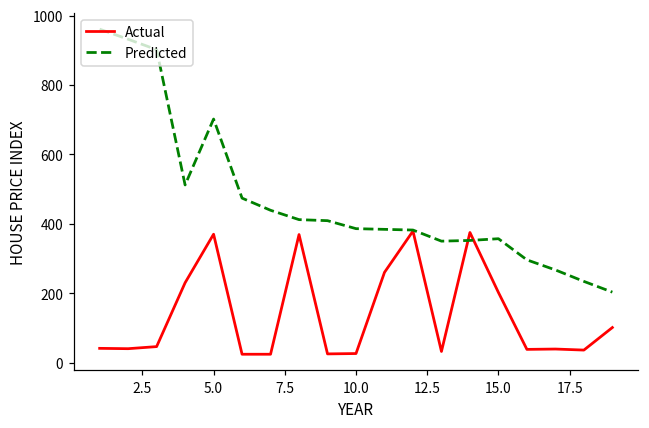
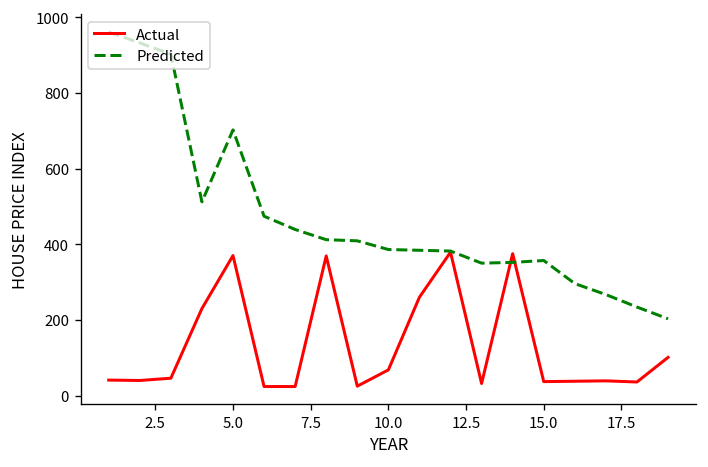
  {
    "Actual": {
      "5.0": 370,
-     "10.0": 30,
-     "15.0": 200
+     "10.0": 70,
+     "15.0": 40
    },
    "Predicted": {
      "5.0": 700,
      "10.0": 390,
      "15.0": 360
    }
  }
